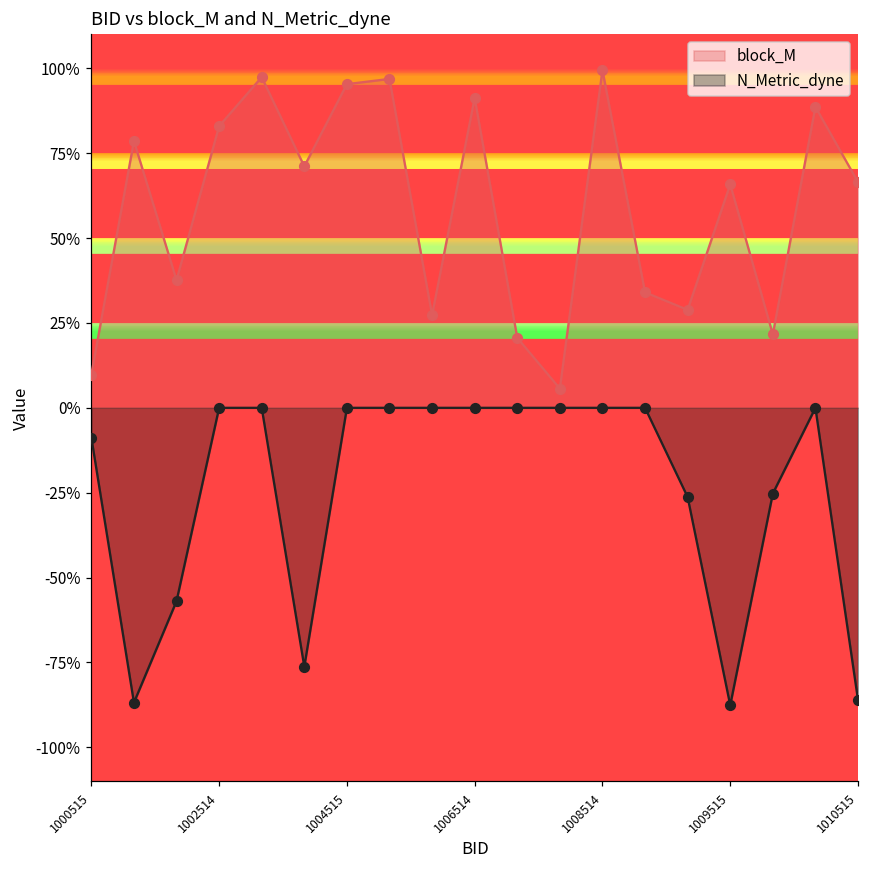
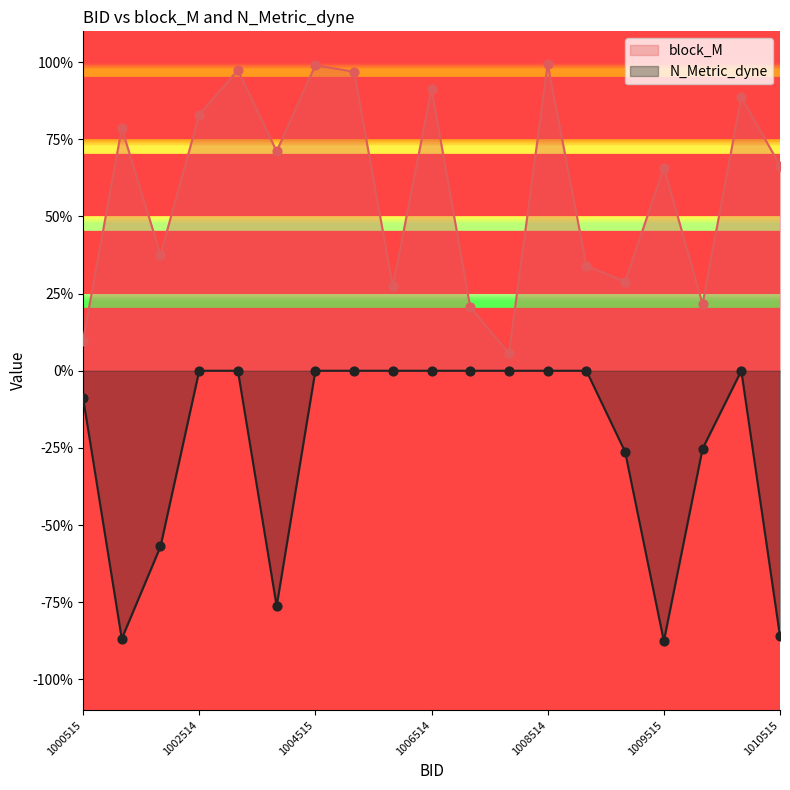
  {
    "block_M": {
      "1000515": "10%",
      "1002514": "83%",
-     "1004515": "95%",
+     "1004515": "99%",
      "1006514": "91%",
      "1008514": "99%",
      "1009515": "66%",
      "1010515": "66%"
    }
  }
